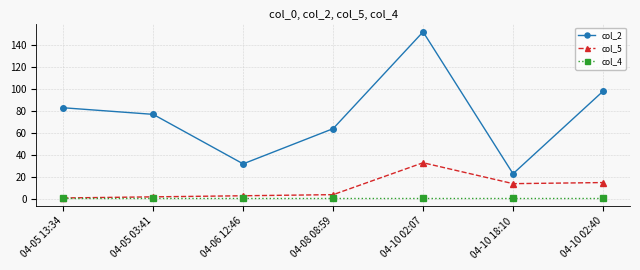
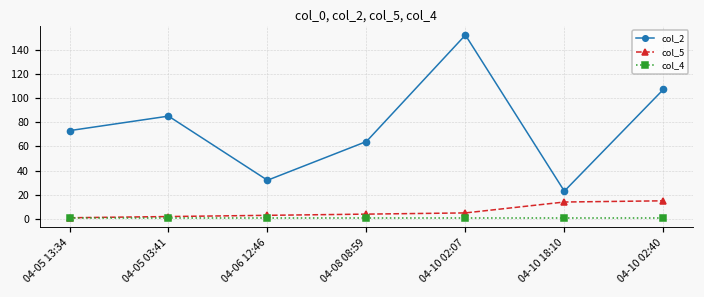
  {
    "col_2": {
-     "04-05 13:34": 83,
-     "04-05 03:41": 77,
+     "04-05 13:34": 73,
+     "04-05 03:41": 85,
      "04-06 12:46": 32,
      "04-08 08:59": 64,
      "04-10 02:07": 152,
      "04-10 18:10": 23,
-     "04-10 02:40": 98
+     "04-10 02:40": 107
    },
    "col_5": {
      "04-08 08:59": 4,
-     "04-10 02:07": 33,
+     "04-10 02:07": 5,
      "04-10 18:10": 14,
      "04-10 02:40": 15
    },
    "col_4": {
      "04-08 08:59": 1,
      "04-10 02:07": 1,
      "04-10 18:10": 1,
      "04-10 02:40": 1
    }
  }
